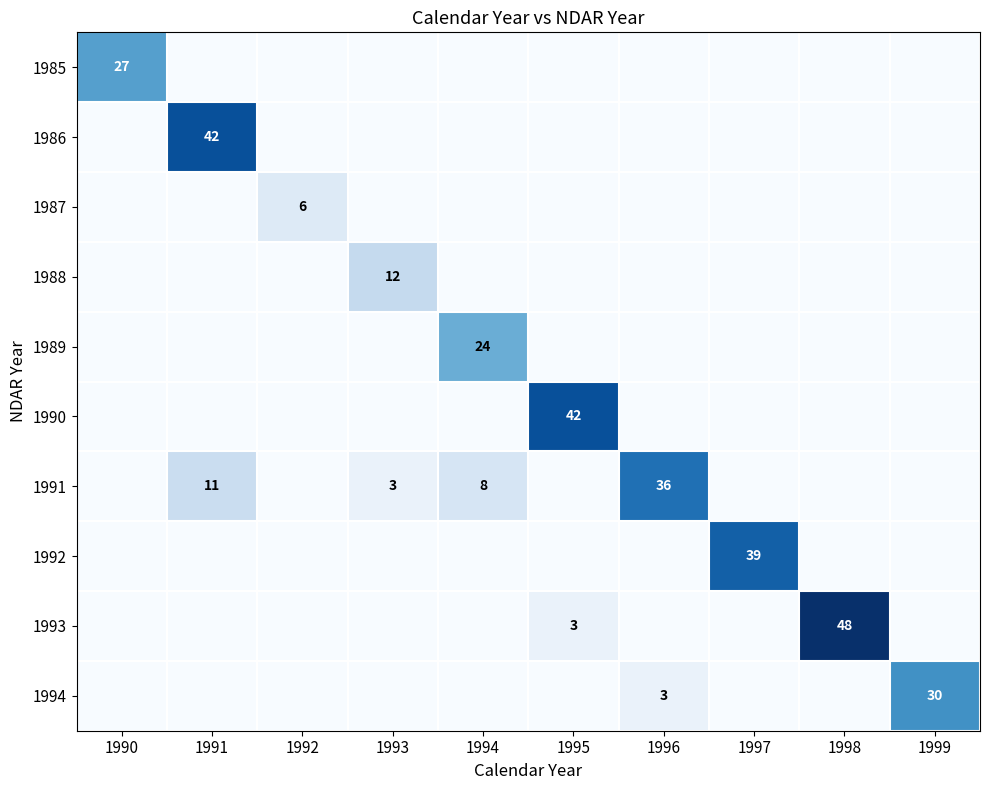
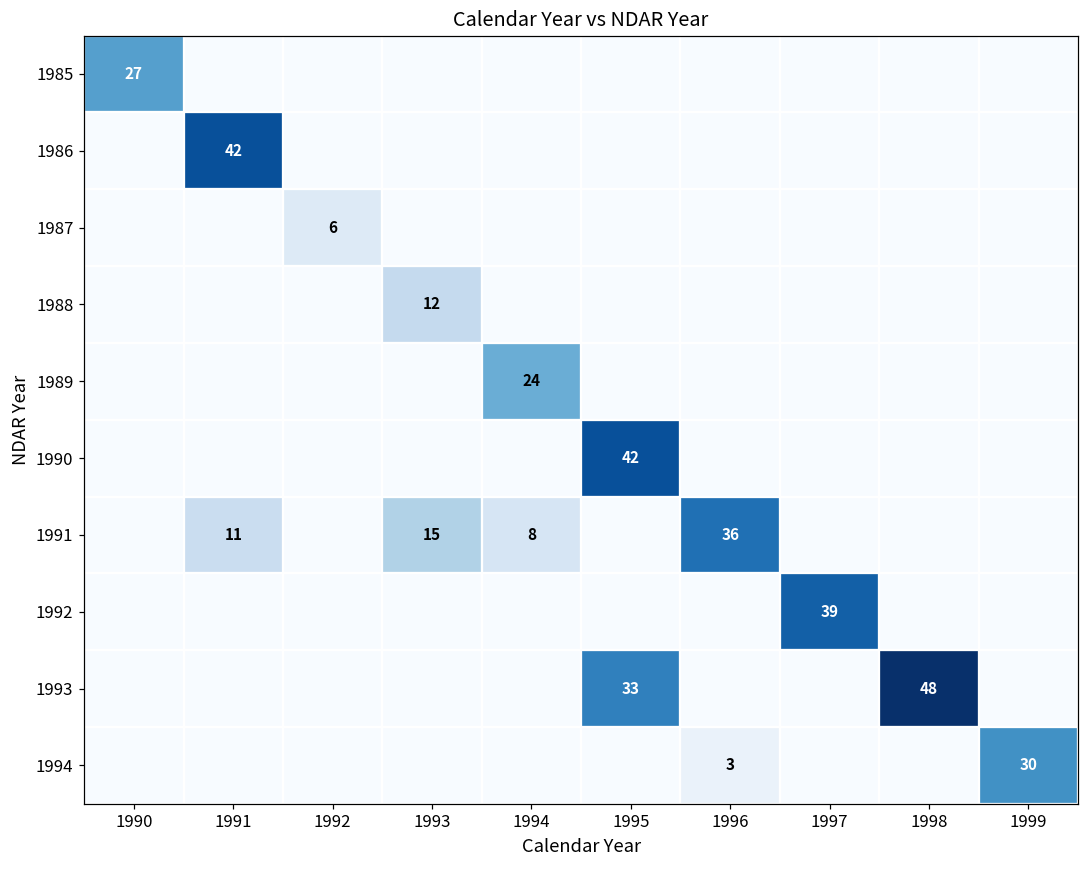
  {
    "1985": {
      "1990": 27
    },
    "1986": {
      "1991": 42
    },
    "1987": {
      "1992": 6
    },
    "1988": {
      "1993": 12
    },
    "1989": {
      "1994": 24
    },
    "1990": {
      "1995": 42
    },
    "1991": {
      "1991": 11,
-     "1993": 3,
+     "1993": 15,
      "1994": 8,
      "1996": 36
    },
    "1992": {
      "1997": 39
    },
    "1993": {
-     "1995": 3,
+     "1995": 33,
      "1998": 48
    },
    "1994": {
      "1996": 3,
      "1999": 30
    }
  }
